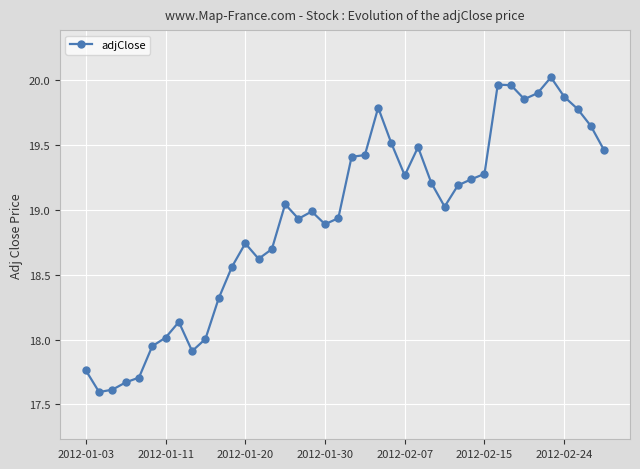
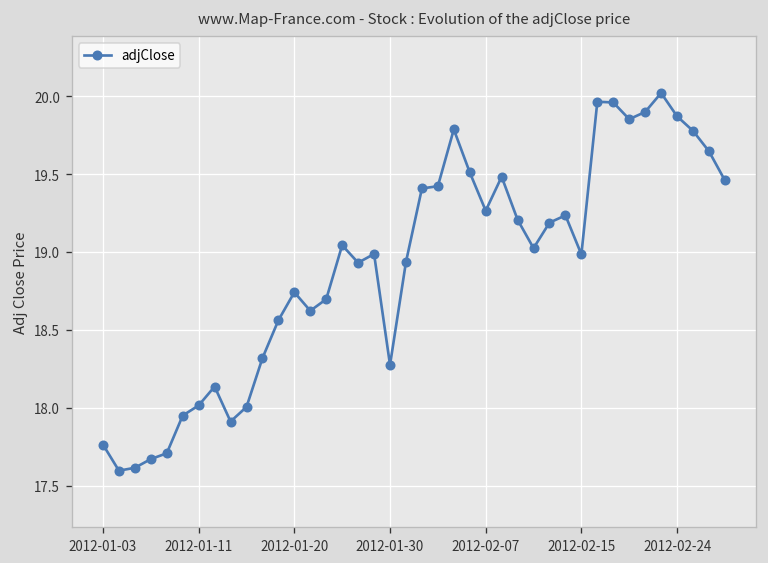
  {
    "2012-01-03": 17.76,
    "2012-01-11": 18.01,
    "2012-01-20": 18.74,
-   "2012-01-30": 18.89,
+   "2012-01-30": 18.27,
    "2012-02-07": 19.26,
-   "2012-02-15": 19.28,
+   "2012-02-15": 18.98,
    "2012-02-24": 19.87
  }
